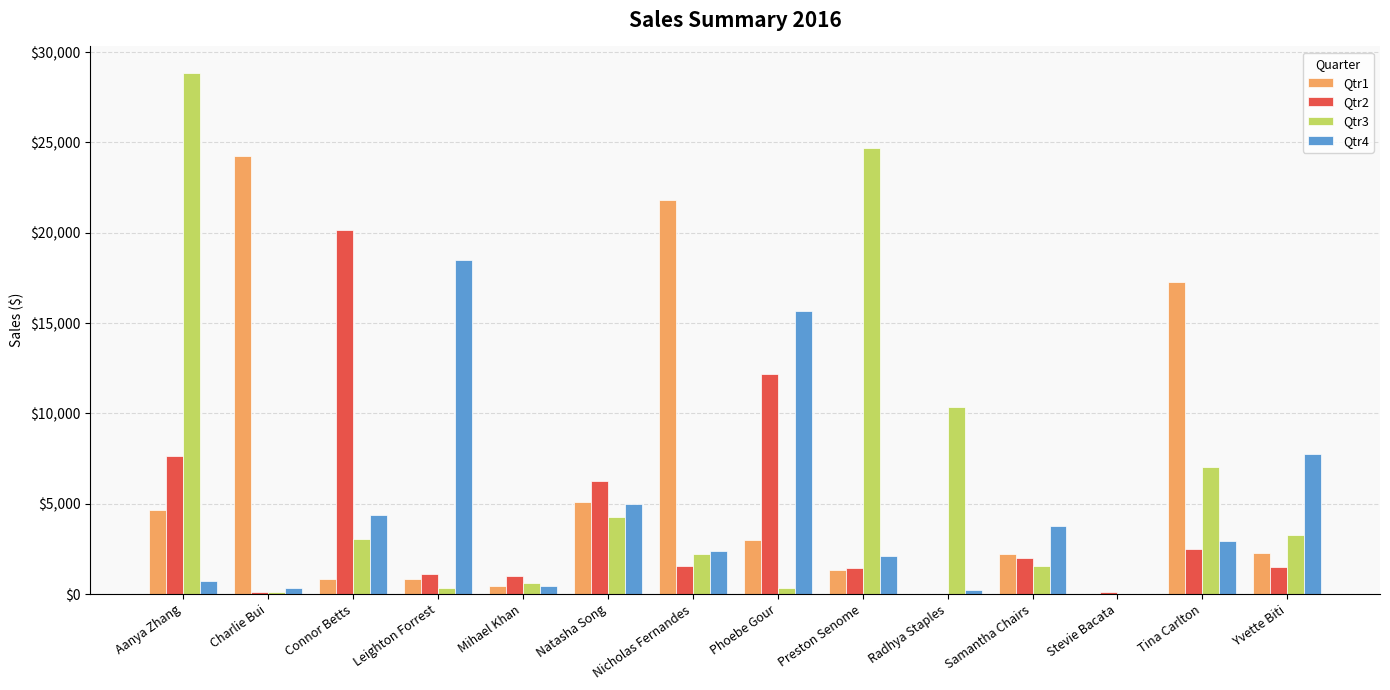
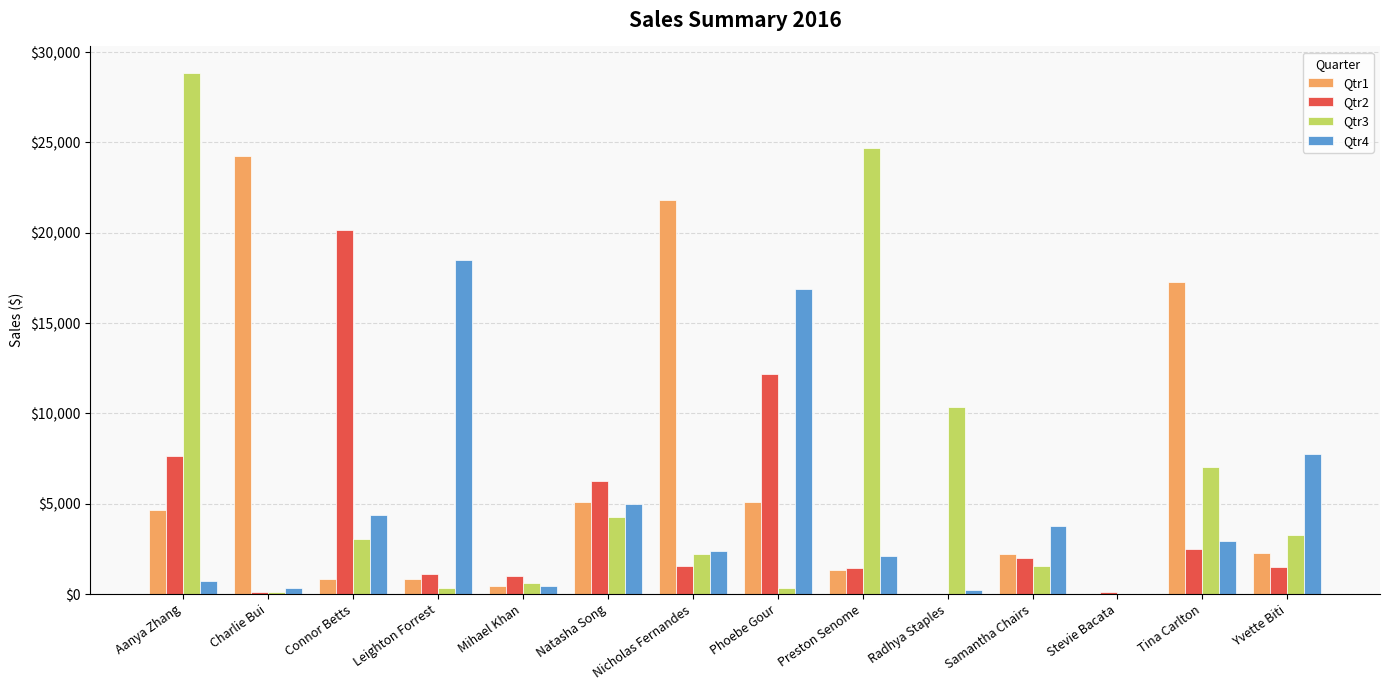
  {
    "Qtr1": {
      "Aanya Zhang": "$4,700",
      "Charlie Bui": "$24,300",
      "Connor Betts": "$900",
      "Leighton Forrest": "$800",
      "Mihael Khan": "$400",
      "Natasha Song": "$5,100",
      "Nicholas Fernandes": "$21,800",
-     "Phoebe Gour": "$3,000",
+     "Phoebe Gour": "$5,100",
      "Preston Senome": "$1,300",
      "Radhya Staples": "$0",
      "Samantha Chairs": "$2,200",
      "Stevie Bacata": "$0",
      "Tina Carlton": "$17,200",
      "Yvette Biti": "$2,300"
    },
    "Qtr2": {
      "Aanya Zhang": "$7,600",
      "Connor Betts": "$20,100",
      "Leighton Forrest": "$1,100",
      "Mihael Khan": "$1,000",
      "Natasha Song": "$6,300",
      "Nicholas Fernandes": "$1,500",
      "Phoebe Gour": "$12,200",
      "Preston Senome": "$1,400",
      "Samantha Chairs": "$2,000",
      "Tina Carlton": "$2,500",
      "Yvette Biti": "$1,500"
    },
    "Qtr3": {
      "Aanya Zhang": "$28,900",
      "Connor Betts": "$3,100",
      "Leighton Forrest": "$300",
      "Mihael Khan": "$600",
      "Natasha Song": "$4,300",
      "Nicholas Fernandes": "$2,200",
      "Phoebe Gour": "$400",
      "Preston Senome": "$24,700",
      "Radhya Staples": "$10,400",
      "Samantha Chairs": "$1,500",
      "Stevie Bacata": "$0",
      "Tina Carlton": "$7,000",
      "Yvette Biti": "$3,300"
    },
    "Qtr4": {
      "Aanya Zhang": "$700",
      "Charlie Bui": "$400",
      "Connor Betts": "$4,400",
      "Leighton Forrest": "$18,500",
      "Mihael Khan": "$500",
      "Natasha Song": "$5,000",
      "Nicholas Fernandes": "$2,400",
-     "Phoebe Gour": "$15,700",
+     "Phoebe Gour": "$16,900",
      "Preston Senome": "$2,100",
      "Radhya Staples": "$200",
      "Samantha Chairs": "$3,800",
      "Stevie Bacata": "$0",
      "Tina Carlton": "$3,000",
      "Yvette Biti": "$7,700"
    }
  }
